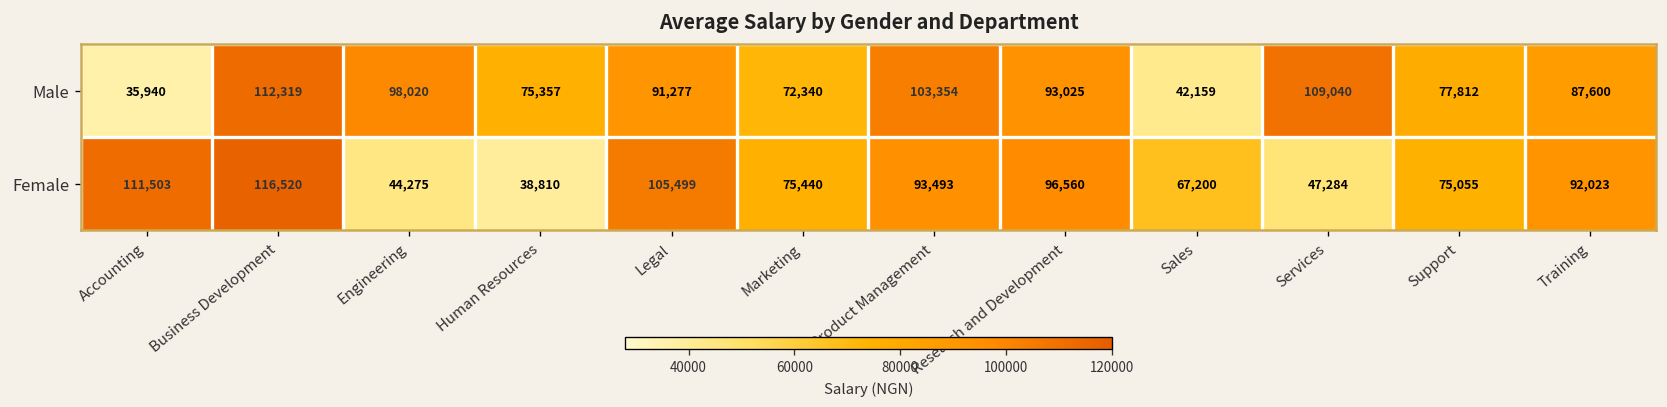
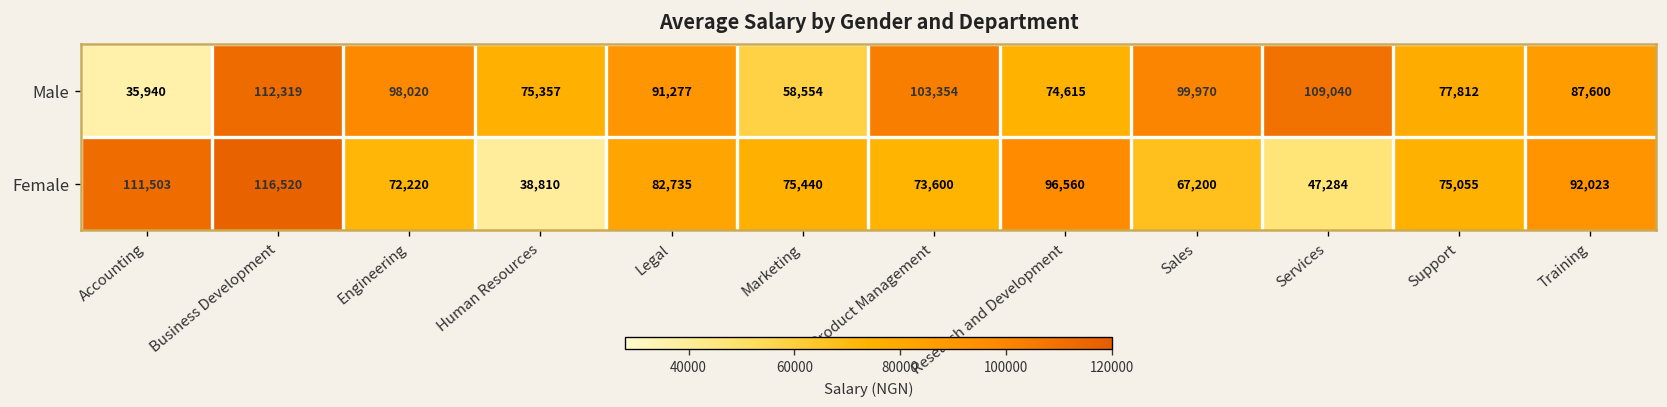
  {
    "Male": {
      "Accounting": "35,940",
      "Business Development": "112,319",
      "Engineering": "98,020",
      "Human Resources": "75,357",
      "Legal": "91,277",
-     "Marketing": "72,340",
+     "Marketing": "58,554",
      "Product Management": "103,354",
-     "Research and Development": "93,025",
-     "Sales": "42,159",
+     "Research and Development": "74,615",
+     "Sales": "99,970",
      "Services": "109,040",
      "Support": "77,812",
      "Training": "87,600"
    },
    "Female": {
      "Accounting": "111,503",
      "Business Development": "116,520",
-     "Engineering": "44,275",
+     "Engineering": "72,220",
      "Human Resources": "38,810",
-     "Legal": "105,499",
+     "Legal": "82,735",
      "Marketing": "75,440",
-     "Product Management": "93,493",
+     "Product Management": "73,600",
      "Research and Development": "96,560",
      "Sales": "67,200",
      "Services": "47,284",
      "Support": "75,055",
      "Training": "92,023"
    }
  }
